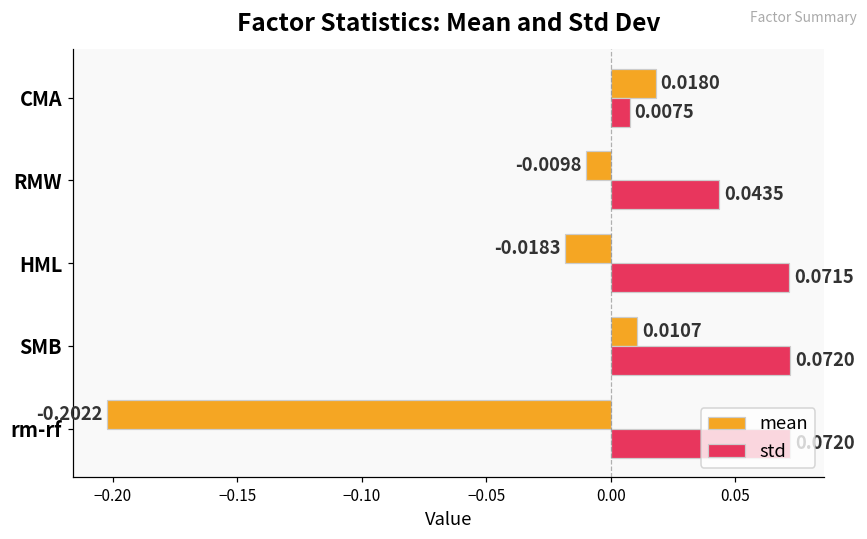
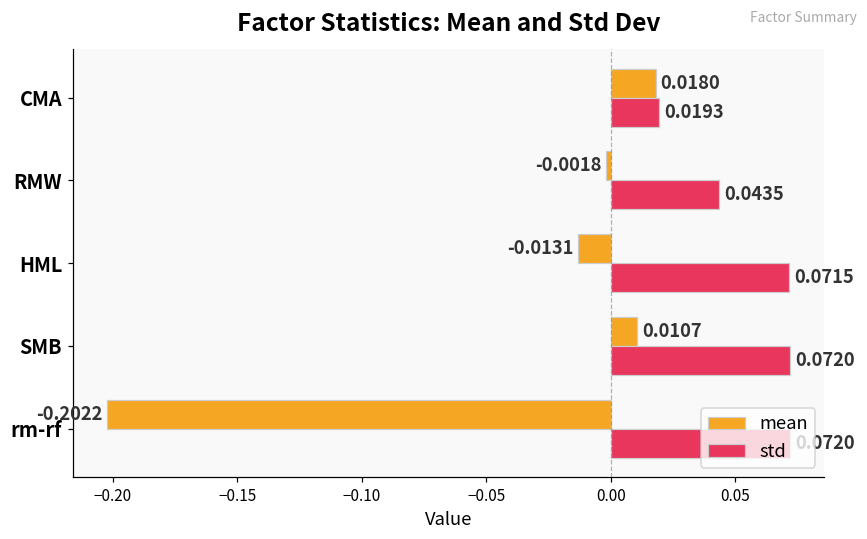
  {
    "mean": {
      "CMA": 0.0180,
-     "RMW": -0.0098,
-     "HML": -0.0183,
+     "RMW": -0.0018,
+     "HML": -0.0131,
      "SMB": 0.0107,
      "rm-rf": -0.2022
    },
    "std": {
-     "CMA": 0.0075,
+     "CMA": 0.0193,
      "RMW": 0.0435,
      "HML": 0.0715,
      "SMB": 0.0720
    }
  }
